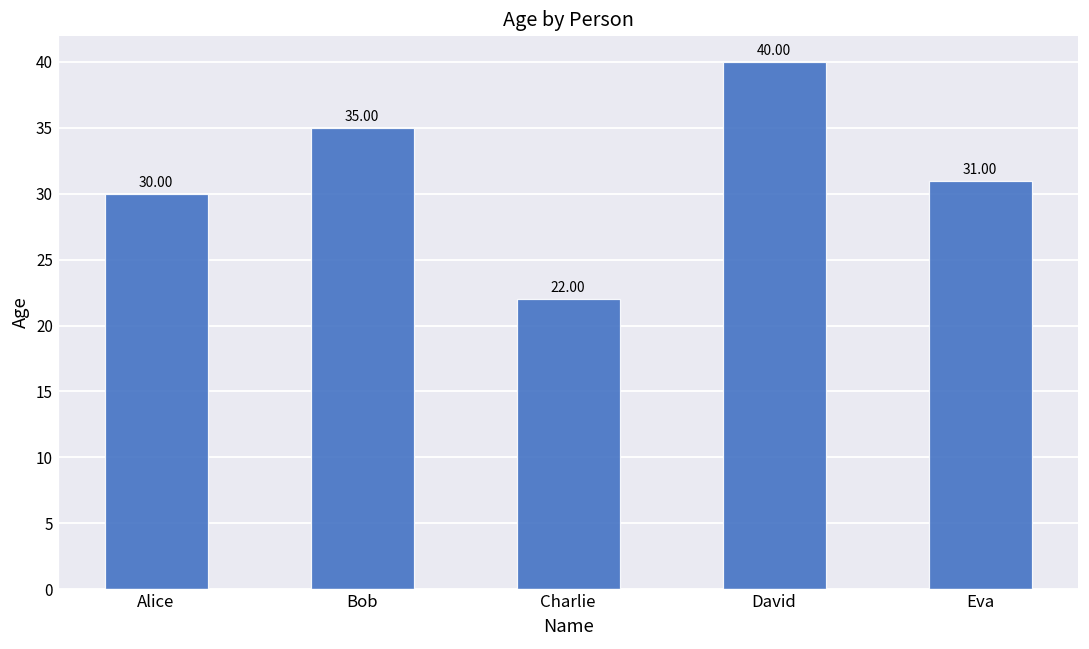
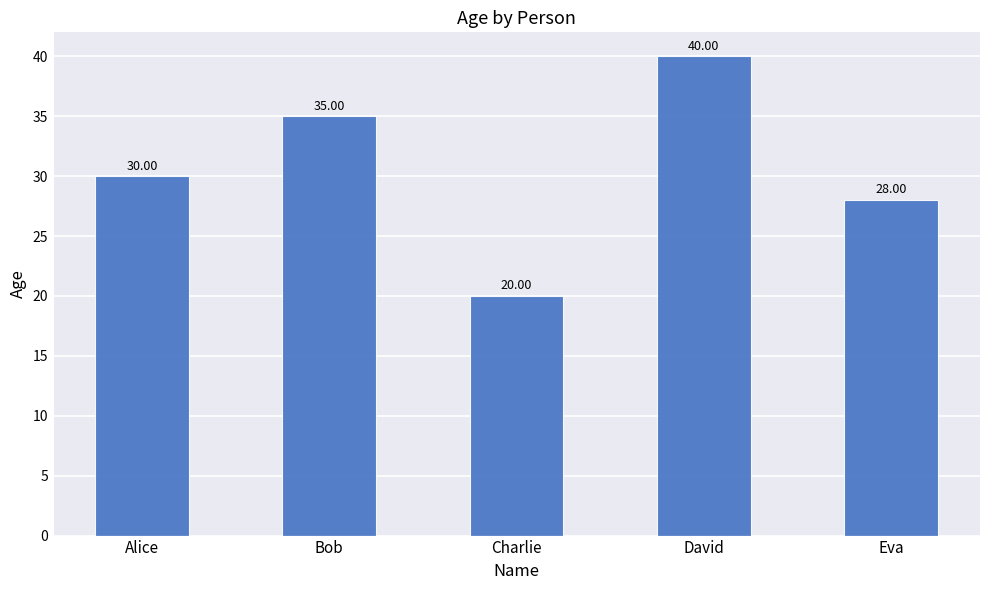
  {
    "Alice": 30.00,
    "Bob": 35.00,
-   "Charlie": 22.00,
+   "Charlie": 20.00,
    "David": 40.00,
-   "Eva": 31.00
+   "Eva": 28.00
  }
